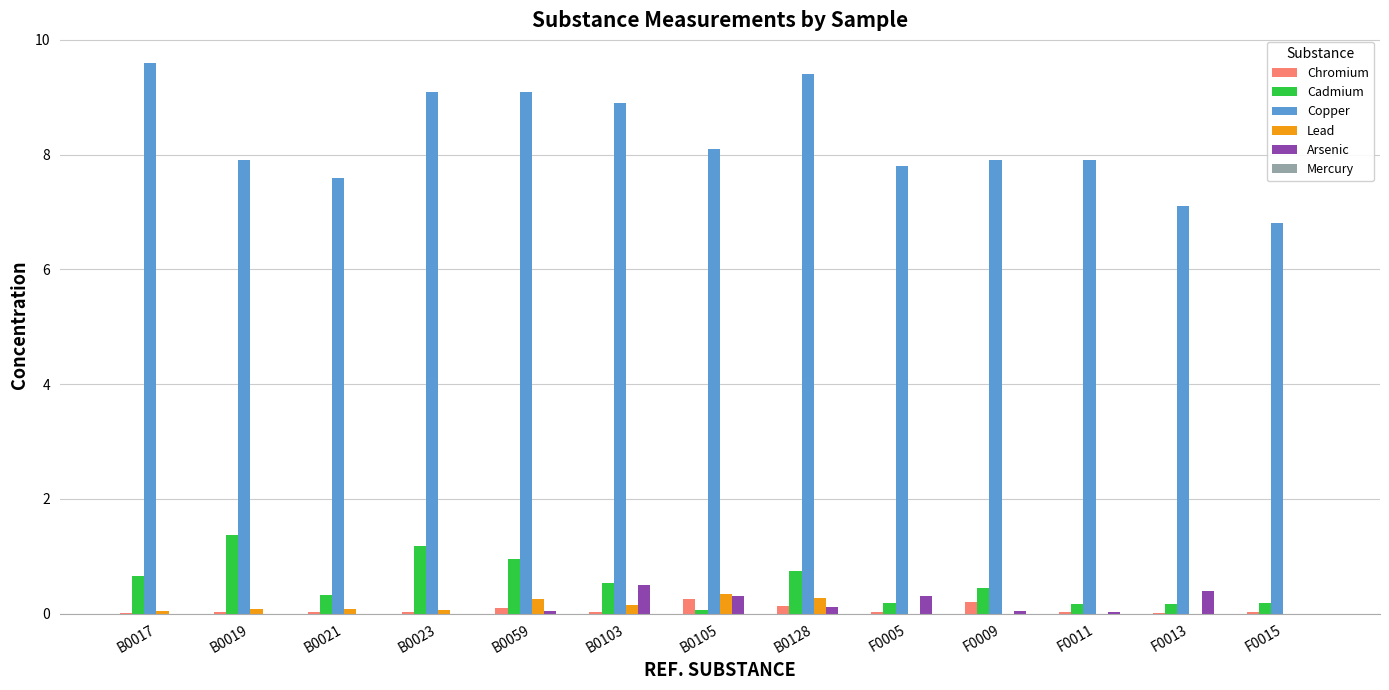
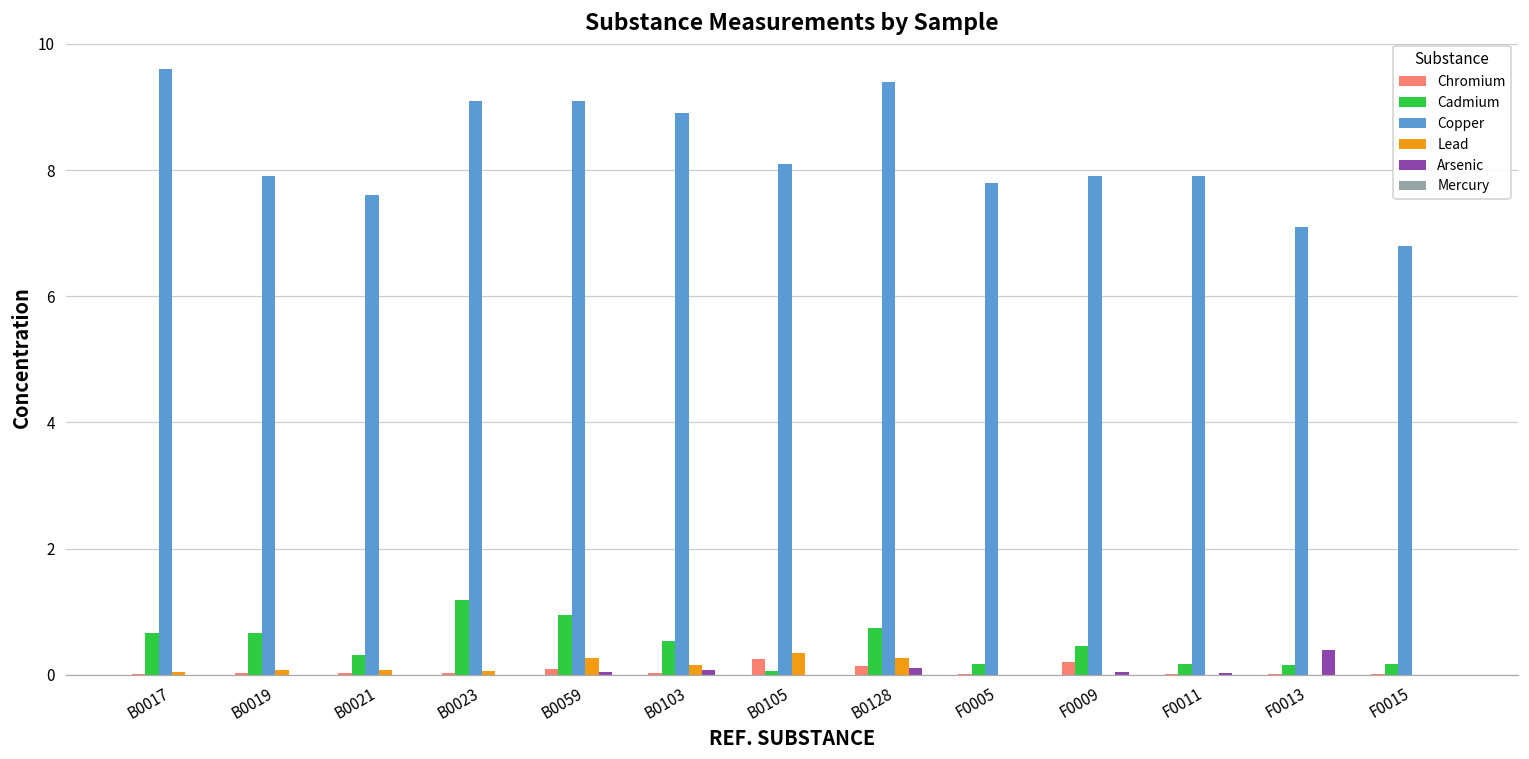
  {
    "Chromium": {
      "B0059": 0.1,
      "B0105": 0.3,
      "B0128": 0.1,
      "F0009": 0.2
    },
    "Cadmium": {
      "B0017": 0.7,
-     "B0019": 1.4,
+     "B0019": 0.7,
      "B0021": 0.3,
      "B0023": 1.2,
      "B0059": 1.0,
      "B0103": 0.5,
      "B0105": 0.1,
      "B0128": 0.7,
      "F0005": 0.2,
      "F0009": 0.5,
      "F0011": 0.2,
      "F0013": 0.2,
      "F0015": 0.2
    },
    "Copper": {
      "B0017": 9.6,
      "B0019": 7.9,
      "B0021": 7.6,
      "B0023": 9.1,
      "B0059": 9.1,
      "B0103": 8.9,
      "B0105": 8.1,
      "B0128": 9.4,
      "F0005": 7.8,
      "F0009": 7.9,
      "F0011": 7.9,
      "F0013": 7.1,
      "F0015": 6.8
    },
    "Lead": {
      "B0019": 0.1,
      "B0021": 0.1,
      "B0023": 0.1,
      "B0059": 0.3,
      "B0103": 0.2,
      "B0105": 0.3,
      "B0128": 0.3,
      "F0005": 0.0,
      "F0009": 0.0,
      "F0011": 0.0,
      "F0013": 0.0,
      "F0015": 0.0
    },
    "Arsenic": {
      "B0017": 0.0,
      "B0019": 0.0,
      "B0021": 0.0,
      "B0023": 0.0,
      "B0059": 0.0,
-     "B0103": 0.5,
-     "B0105": 0.3,
+     "B0103": 0.1,
+     "B0105": 0.0,
      "B0128": 0.1,
-     "F0005": 0.3,
+     "F0005": 0.0,
      "F0009": 0.0,
      "F0013": 0.4,
      "F0015": 0.0
    },
    "Mercury": {
      "B0017": 0.0,
      "B0019": 0.0,
      "B0021": 0.0,
      "B0023": 0.0,
      "B0059": 0.0,
      "B0103": 0.0,
      "B0105": 0.0,
      "B0128": 0.0,
      "F0005": 0.0,
      "F0009": 0.0,
      "F0011": 0.0,
      "F0013": 0.0,
      "F0015": 0.0
    }
  }
